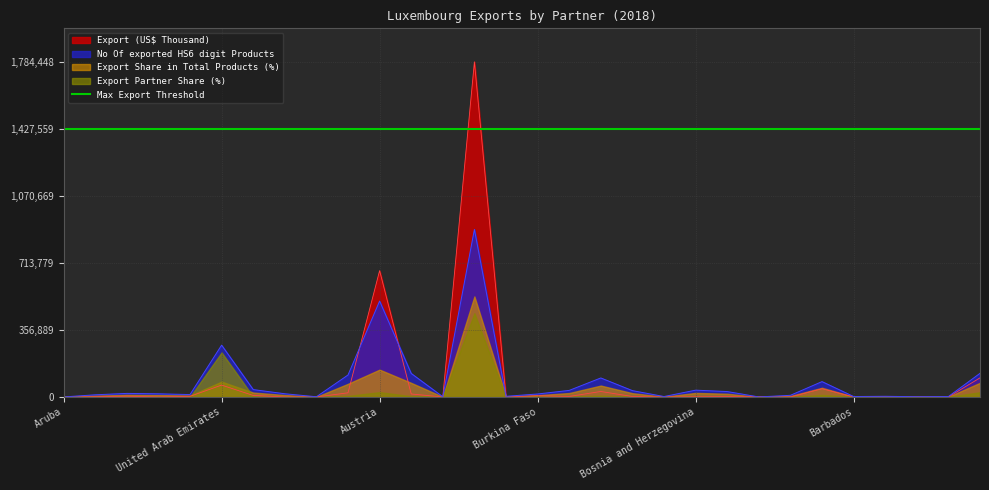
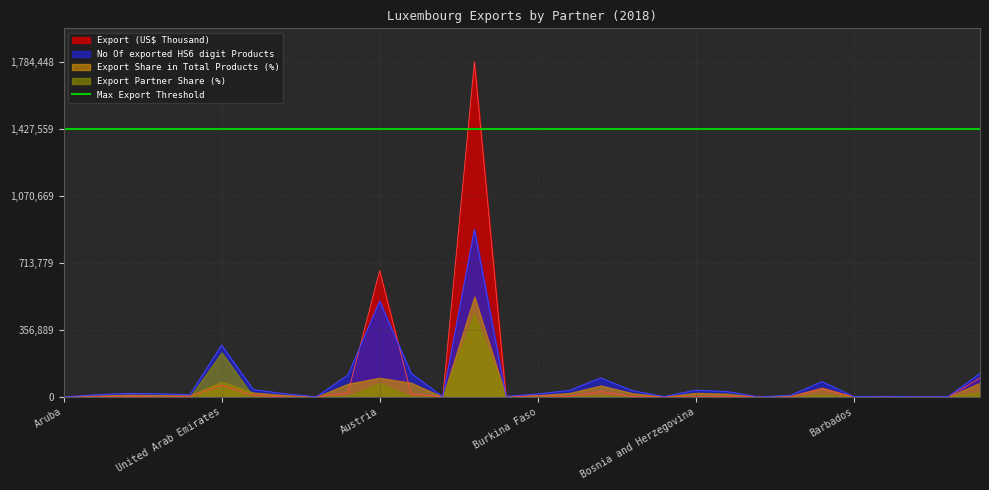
  {
    "Export (US$ Thousand)": {
      "United Arab Emirates": "60,000",
      "Austria": "670,000"
    },
    "No Of exported HS6 digit Products": {
      "United Arab Emirates": "280,000",
      "Austria": "510,000",
      "Bosnia and Herzegovina": "40,000"
    },
    "Export Share in Total Products (%)": {
      "United Arab Emirates": "80,000",
-     "Austria": "150,000",
+     "Austria": "100,000",
      "Bosnia and Herzegovina": "20,000"
    },
    "Export Partner Share (%)": {
      "United Arab Emirates": "240,000",
-     "Austria": "30,000"
+     "Austria": "70,000"
    }
  }
